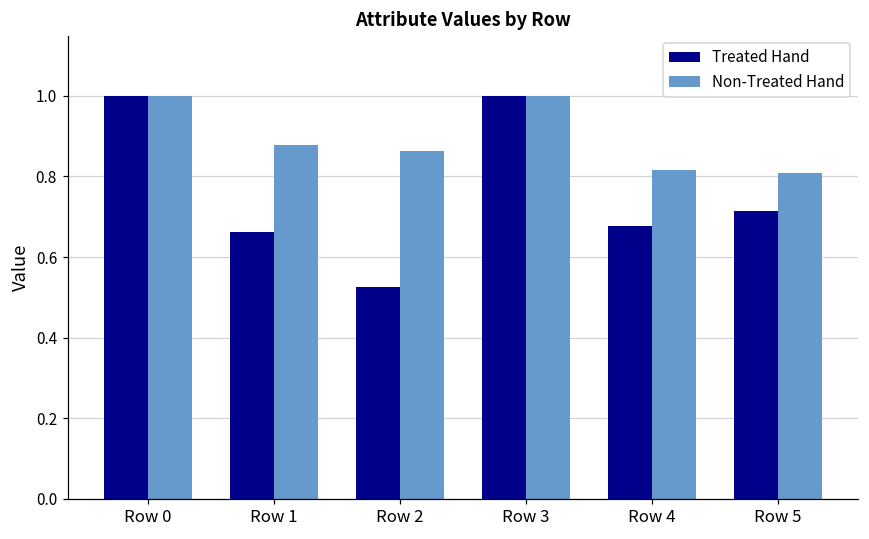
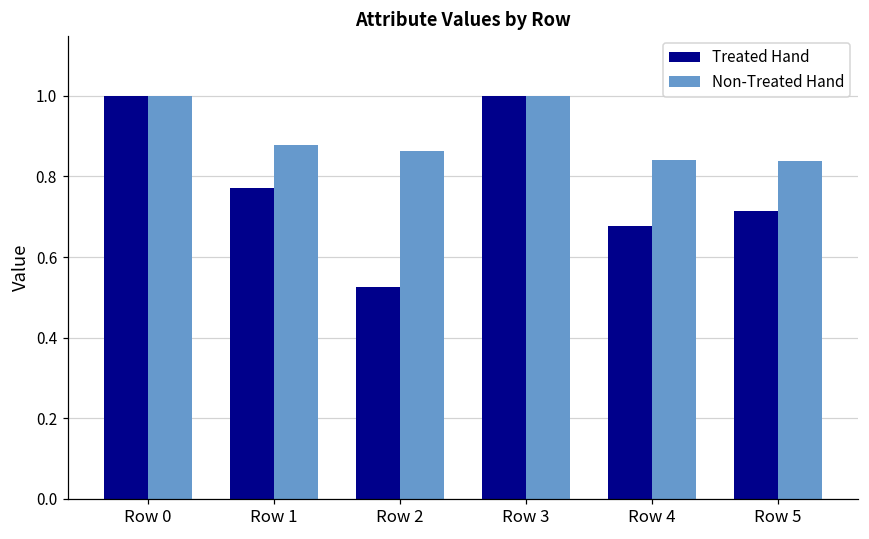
  {
    "Treated Hand": {
      "Row 0": 1.00,
-     "Row 1": 0.66,
+     "Row 1": 0.77,
      "Row 2": 0.53,
      "Row 3": 1.00,
      "Row 4": 0.68,
      "Row 5": 0.71
    },
    "Non-Treated Hand": {
      "Row 0": 1.00,
      "Row 1": 0.88,
      "Row 2": 0.86,
      "Row 3": 1.00,
-     "Row 4": 0.82,
-     "Row 5": 0.81
+     "Row 4": 0.84,
+     "Row 5": 0.84
    }
  }
